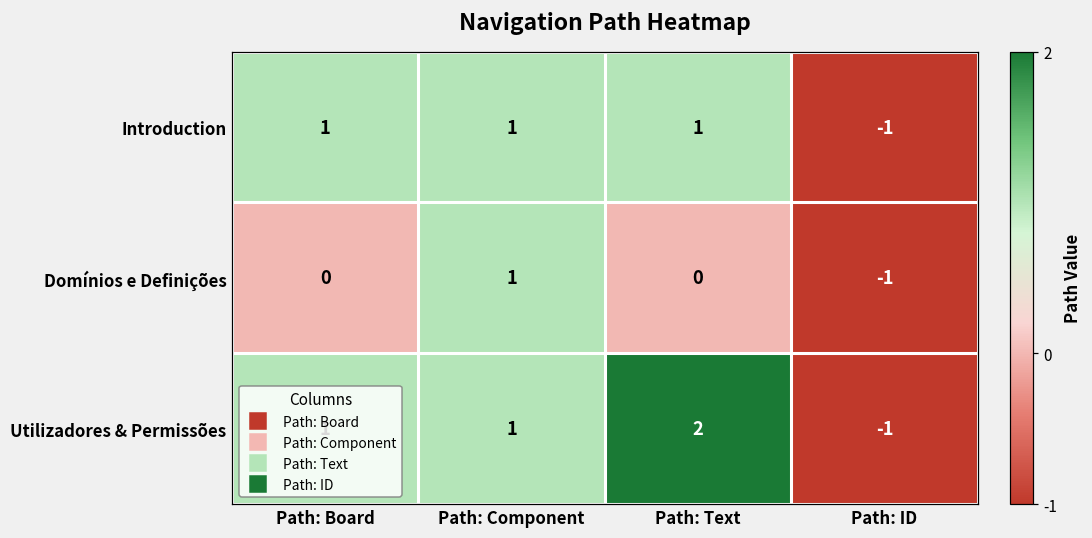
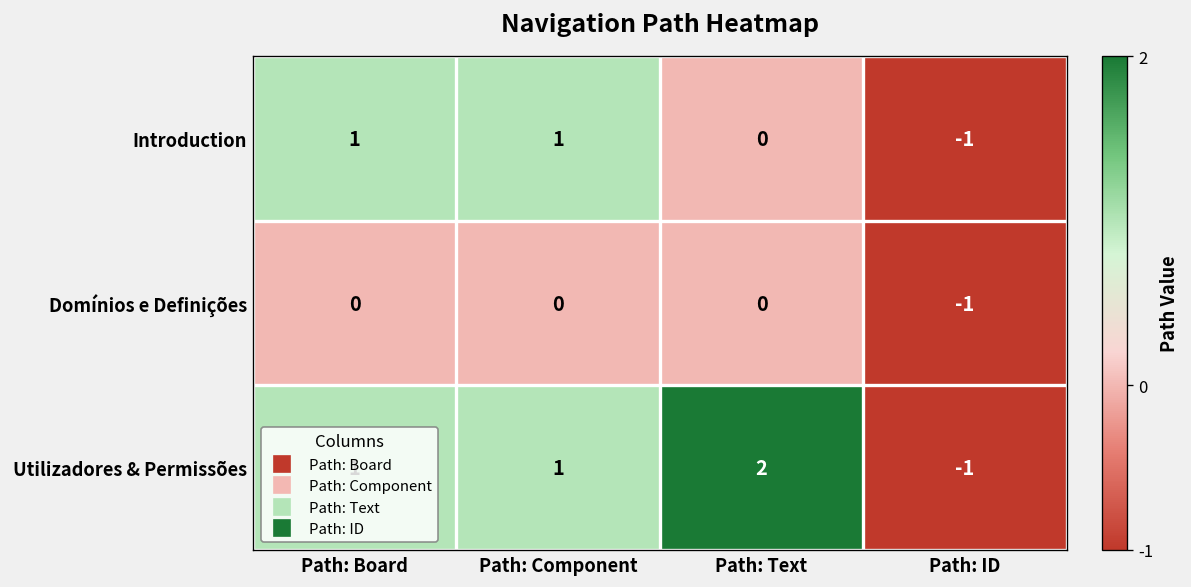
  {
    "Introduction": {
      "Path: Board": 1,
      "Path: Component": 1,
-     "Path: Text": 1,
+     "Path: Text": 0,
      "Path: ID": -1
    },
    "Domínios e Definições": {
      "Path: Board": 0,
-     "Path: Component": 1,
+     "Path: Component": 0,
      "Path: Text": 0,
      "Path: ID": -1
    },
    "Utilizadores & Permissões": {
      "Path: Component": 1,
      "Path: Text": 2,
      "Path: ID": -1
    }
  }
